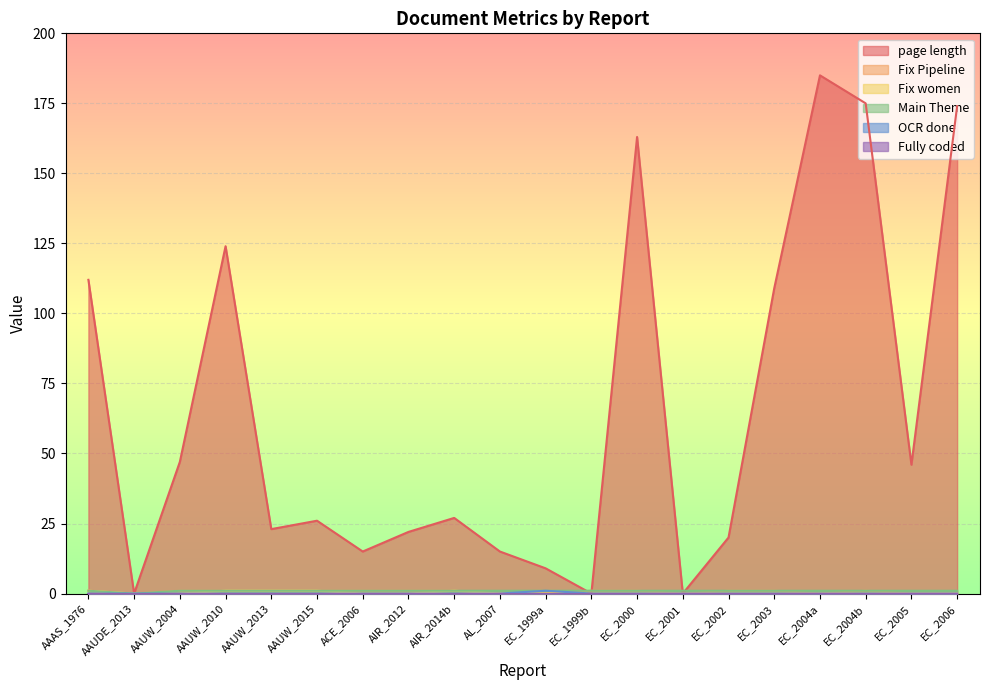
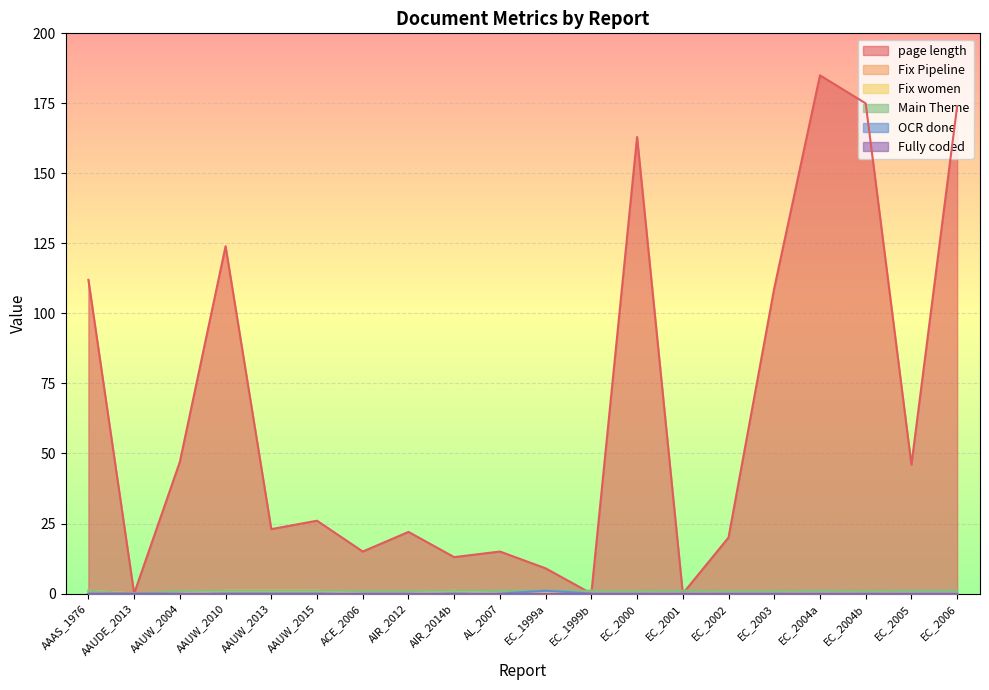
  {
    "page length": {
      "AAAS_1976": 112,
      "AAUW_2004": 47,
      "AAUW_2010": 124,
      "AAUW_2013": 23,
      "AAUW_2015": 26,
      "ACE_2006": 15,
      "AIR_2012": 22,
-     "AIR_2014b": 27,
+     "AIR_2014b": 13,
      "AL_2007": 15,
      "EC_1999a": 9,
      "EC_2000": 163,
      "EC_2002": 20,
      "EC_2003": 109,
      "EC_2004a": 185,
      "EC_2005": 46
    },
    "Main Theme": {
      "AL_2007": 1,
      "EC_2001": 1,
      "EC_2004a": 1,
      "EC_2005": 1,
      "EC_2006": 1
    }
  }
